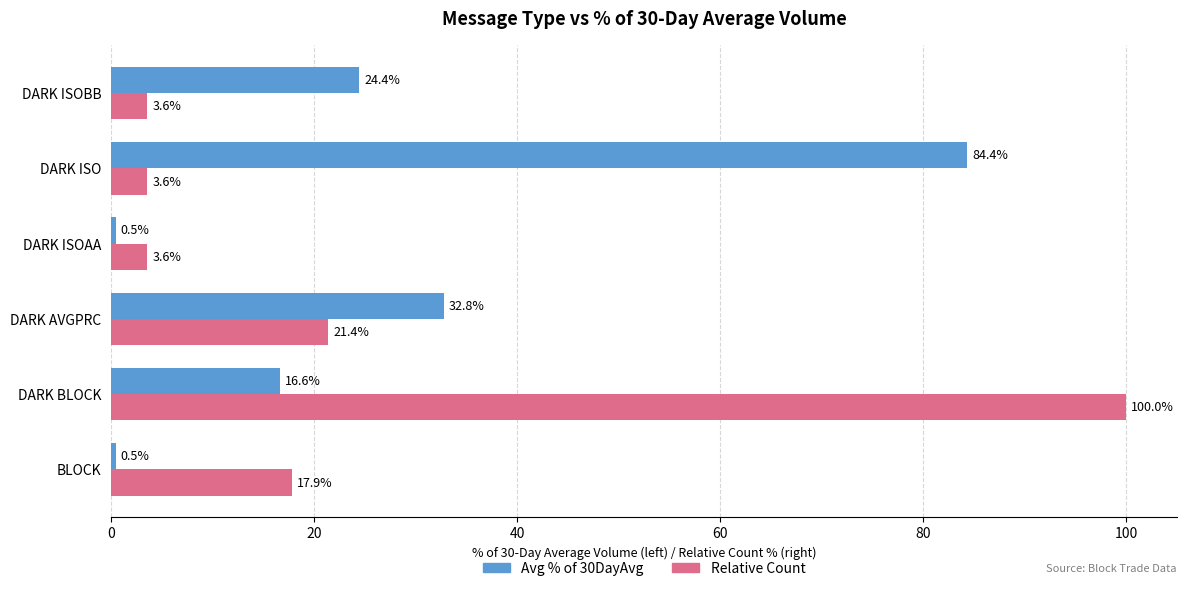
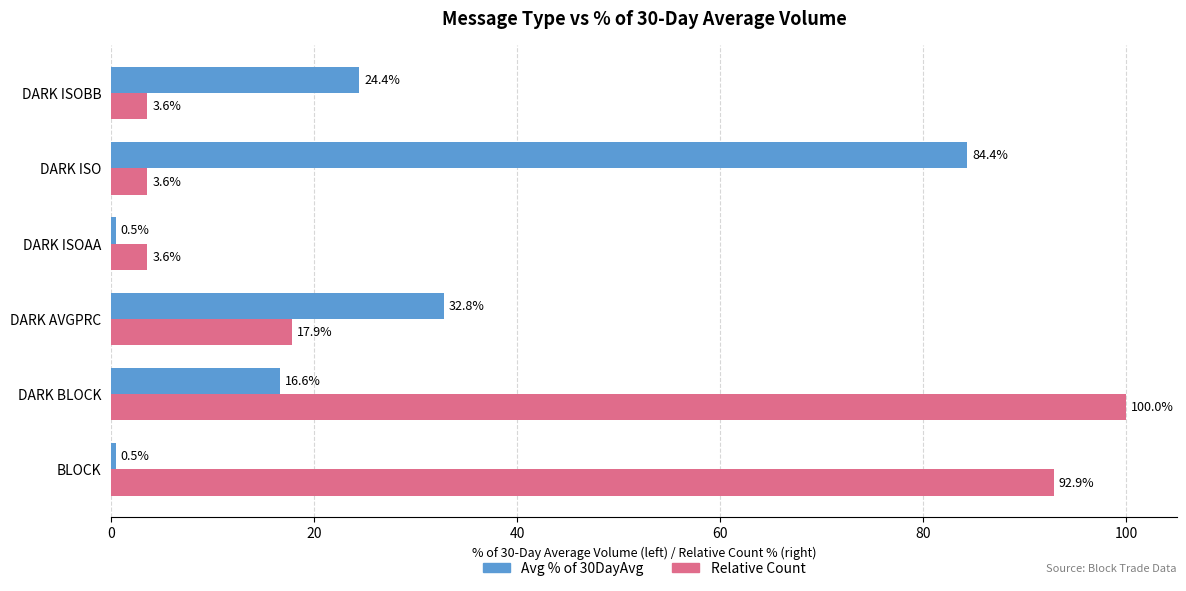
  {
    "Avg % of 30DayAvg": {
      "DARK ISOBB": "24.4%",
      "DARK ISO": "84.4%",
      "DARK ISOAA": "0.5%",
      "DARK AVGPRC": "32.8%",
      "DARK BLOCK": "16.6%",
      "BLOCK": "0.5%"
    },
    "Relative Count": {
      "DARK ISOBB": "3.6%",
      "DARK ISO": "3.6%",
      "DARK ISOAA": "3.6%",
-     "DARK AVGPRC": "21.4%",
+     "DARK AVGPRC": "17.9%",
      "DARK BLOCK": "100.0%",
-     "BLOCK": "17.9%"
+     "BLOCK": "92.9%"
    }
  }
